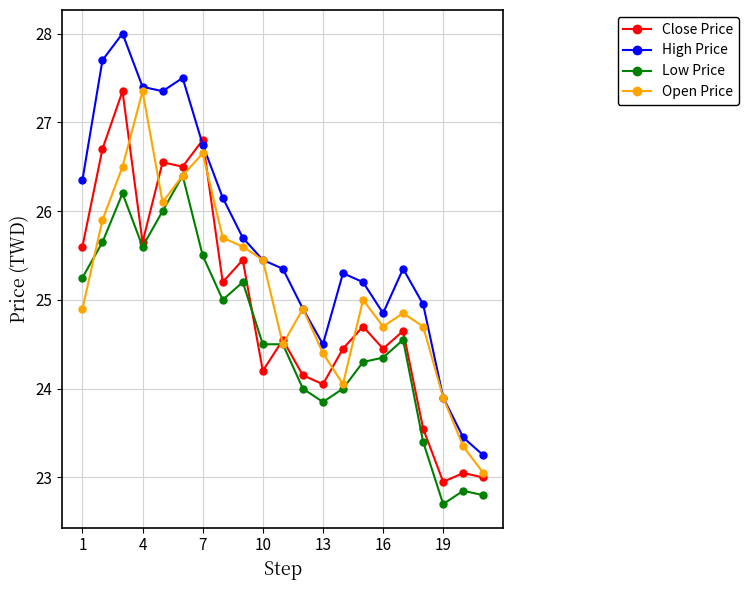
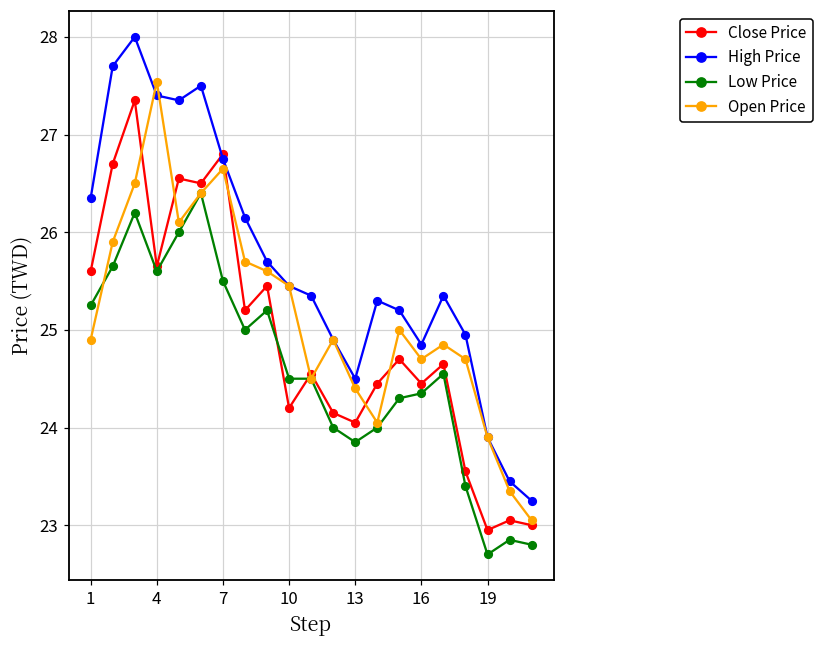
  {
    "Close Price": {
      "1": 25.6,
      "4": 25.7,
      "7": 26.8,
      "10": 24.2,
      "13": 24.1,
      "16": 24.5,
      "19": 23.0
    },
    "High Price": {
      "1": 26.4,
      "4": 27.4,
      "7": 26.8,
      "13": 24.5,
      "16": 24.9
    },
    "Low Price": {
      "1": 25.3,
      "4": 25.6,
      "7": 25.5,
      "10": 24.5,
      "13": 23.9,
      "16": 24.4,
      "19": 22.7
    },
    "Open Price": {
      "1": 24.9,
-     "4": 27.4,
+     "4": 27.5,
      "7": 26.7,
      "13": 24.4,
      "16": 24.7
    }
  }
